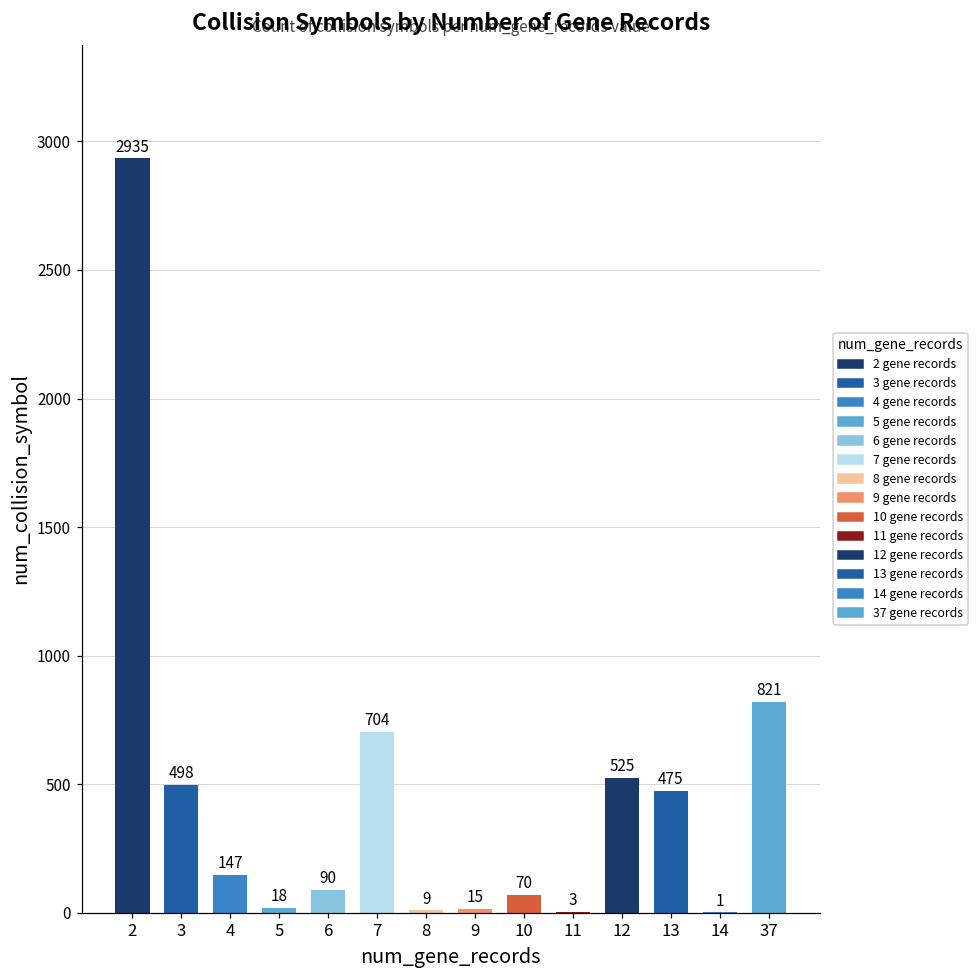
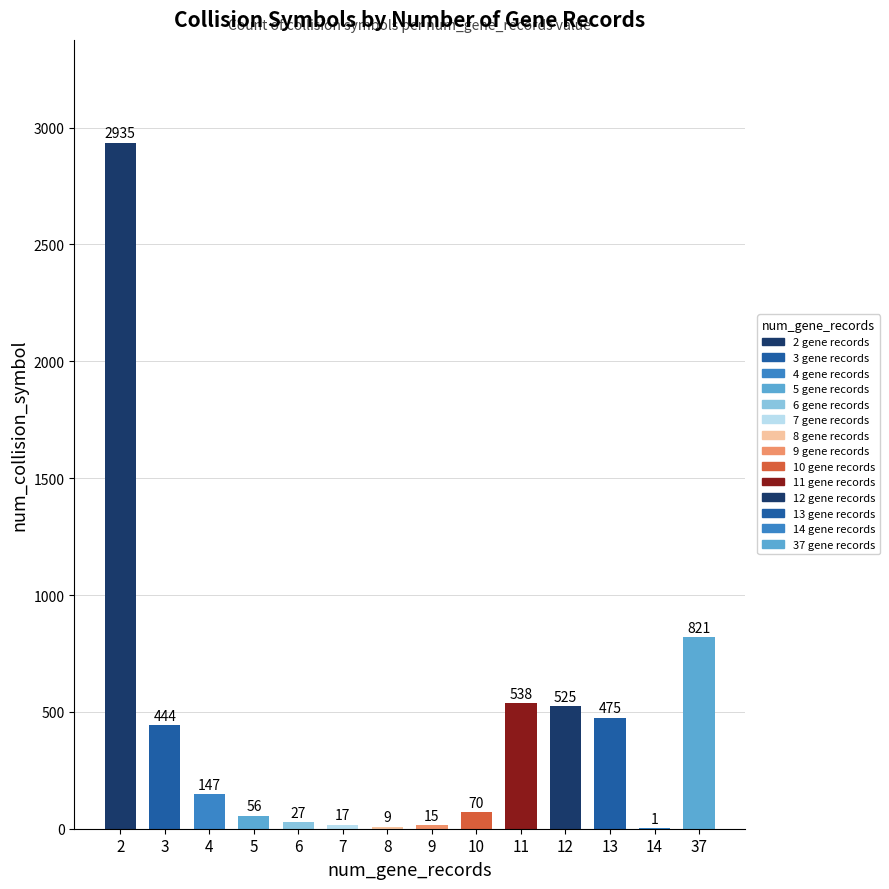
  {
    "2": 2935,
-   "3": 498,
+   "3": 444,
    "4": 147,
-   "5": 18,
-   "6": 90,
-   "7": 704,
+   "5": 56,
+   "6": 27,
+   "7": 17,
    "8": 9,
    "9": 15,
    "10": 70,
-   "11": 3,
+   "11": 538,
    "12": 525,
    "13": 475,
    "14": 1,
    "37": 821
  }
